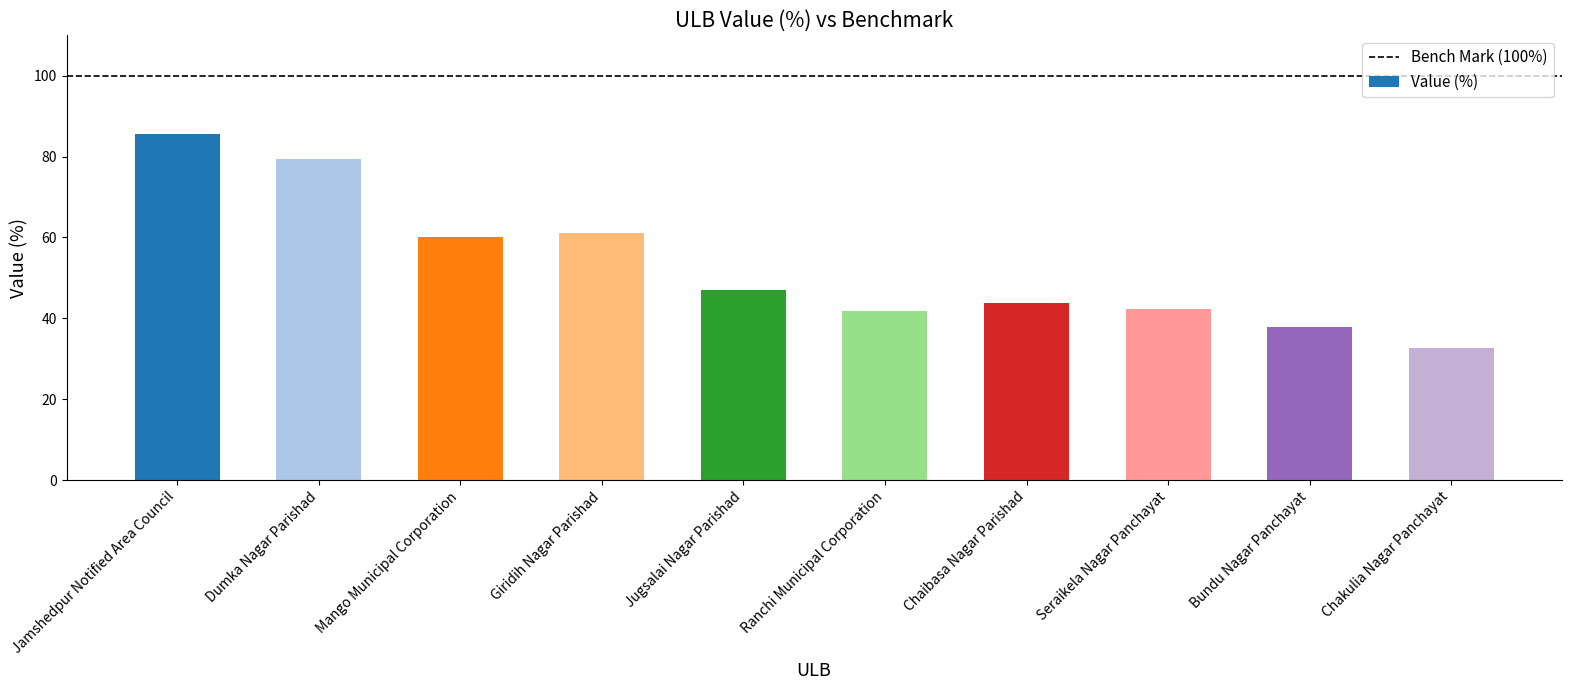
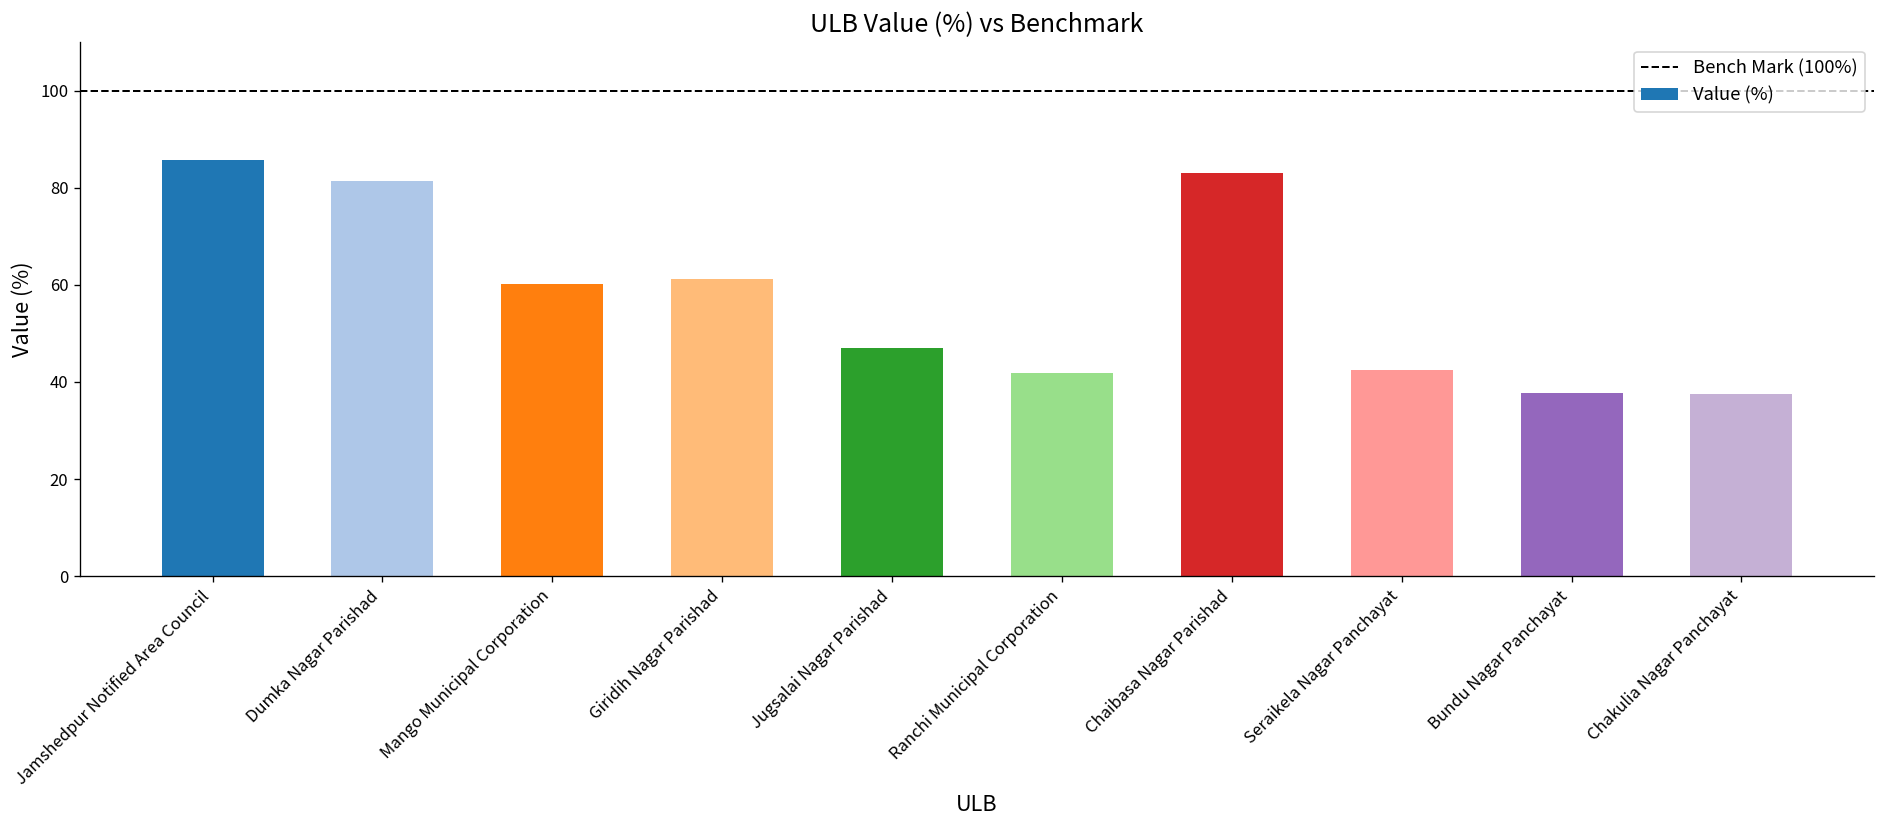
  {
    "Jamshedpur Notified Area Council": 86,
-   "Dumka Nagar Parishad": 79,
+   "Dumka Nagar Parishad": 81,
    "Mango Municipal Corporation": 60,
    "Giridih Nagar Parishad": 61,
    "Jugsalai Nagar Parishad": 47,
    "Ranchi Municipal Corporation": 42,
-   "Chaibasa Nagar Parishad": 44,
+   "Chaibasa Nagar Parishad": 83,
    "Seraikela Nagar Panchayat": 42,
    "Bundu Nagar Panchayat": 38,
-   "Chakulia Nagar Panchayat": 33
+   "Chakulia Nagar Panchayat": 38
  }
